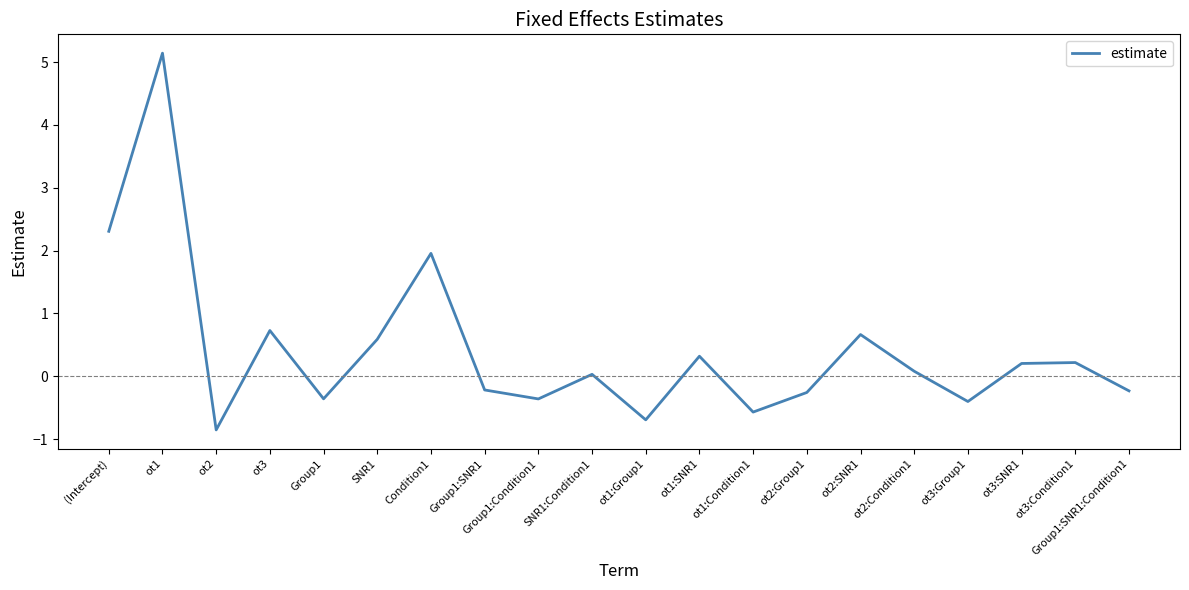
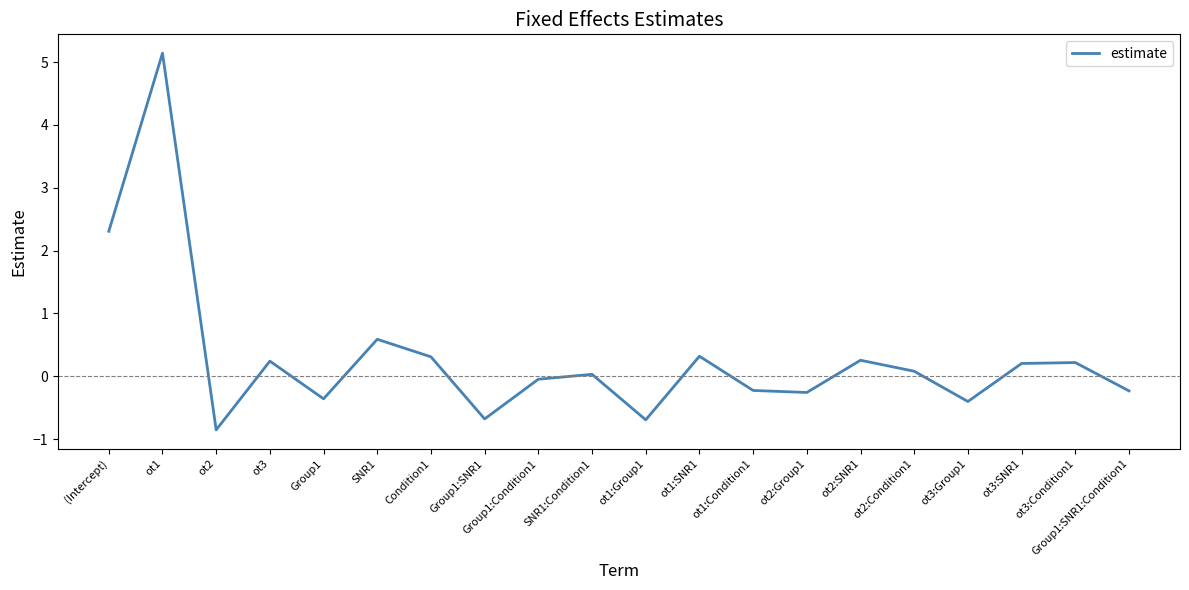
  {
    "(Intercept)": 2.3,
    "ot1": 5.1,
    "ot2": -0.9,
-   "ot3": 0.7,
+   "ot3": 0.2,
    "Group1": -0.4,
    "SNR1": 0.6,
-   "Condition1": 2.0,
-   "Group1:SNR1": -0.2,
-   "Group1:Condition1": -0.4,
+   "Condition1": 0.3,
+   "Group1:SNR1": -0.7,
+   "Group1:Condition1": 0.0,
    "SNR1:Condition1": 0.0,
    "ot1:Group1": -0.7,
    "ot1:SNR1": 0.3,
-   "ot1:Condition1": -0.6,
+   "ot1:Condition1": -0.2,
    "ot2:Group1": -0.3,
-   "ot2:SNR1": 0.7,
+   "ot2:SNR1": 0.3,
    "ot2:Condition1": 0.1,
    "ot3:Group1": -0.4,
    "ot3:SNR1": 0.2,
    "ot3:Condition1": 0.2,
    "Group1:SNR1:Condition1": -0.2
  }
